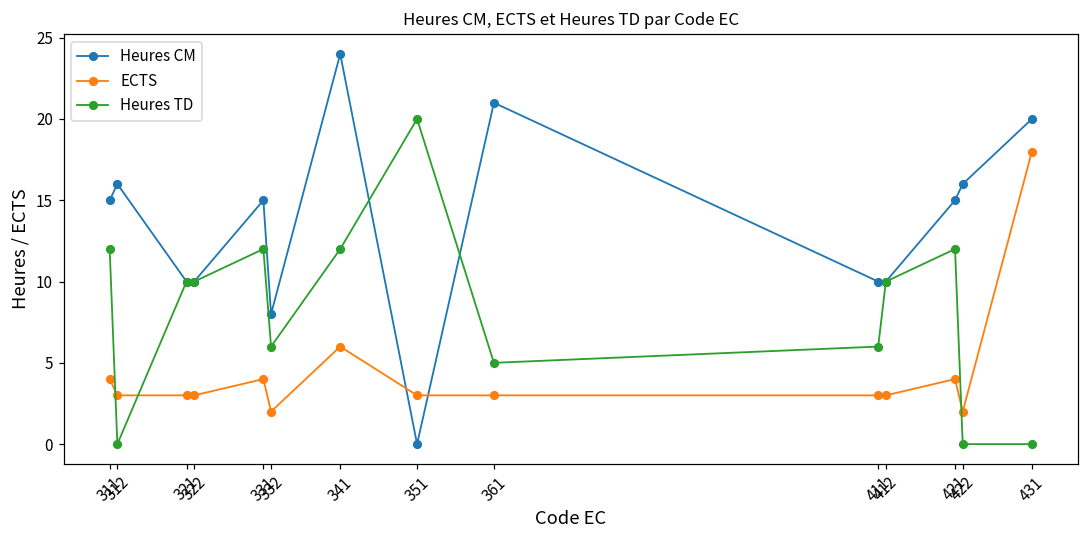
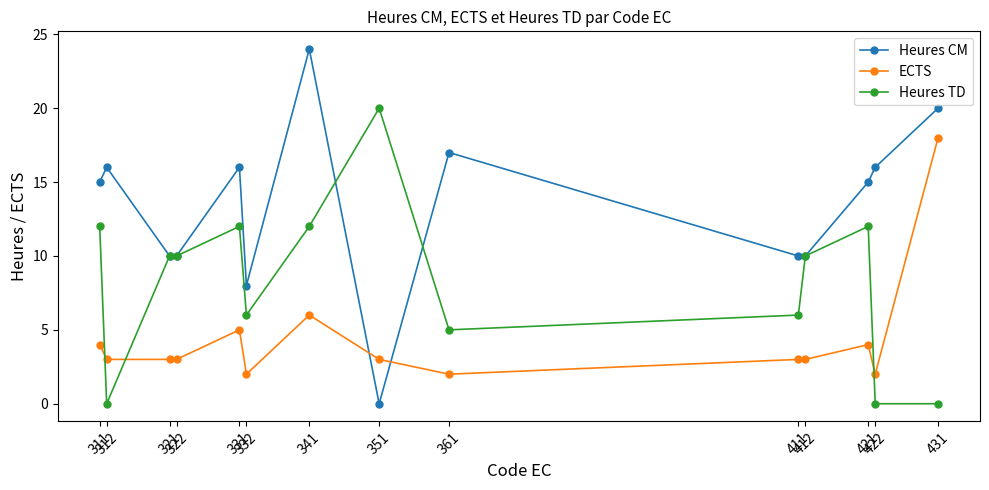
  {
    "Heures CM": {
      "311": 15,
      "312": 16,
-     "331": 15,
+     "331": 16,
      "332": 8,
      "341": 24,
      "351": 0,
-     "361": 21,
+     "361": 17,
      "411": 10,
      "421": 15,
      "422": 16,
      "431": 20
    },
    "ECTS": {
      "311": 4,
      "312": 3,
      "321": 3,
      "322": 3,
-     "331": 4,
+     "331": 5,
      "332": 2,
      "341": 6,
      "351": 3,
-     "361": 3,
+     "361": 2,
      "411": 3,
      "412": 3,
      "421": 4,
      "422": 2,
      "431": 18
    },
    "Heures TD": {
      "311": 12,
      "312": 0,
      "331": 12,
      "332": 6,
      "341": 12,
      "351": 20,
      "361": 5,
      "411": 6,
      "421": 12,
      "422": 0,
      "431": 0
    }
  }
